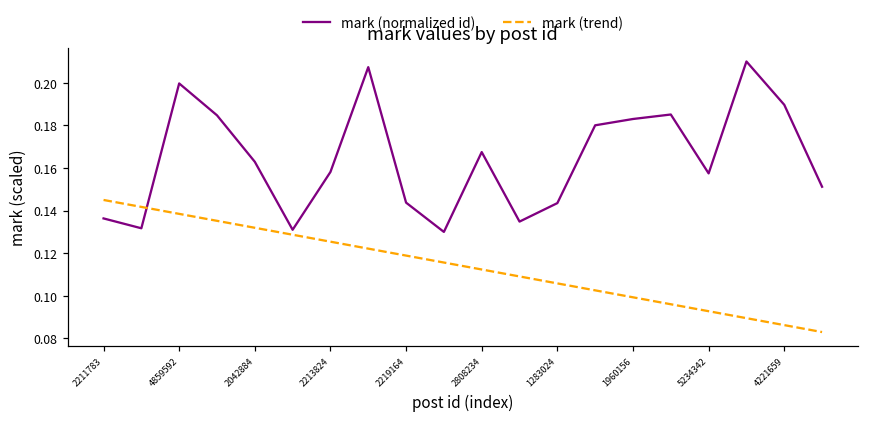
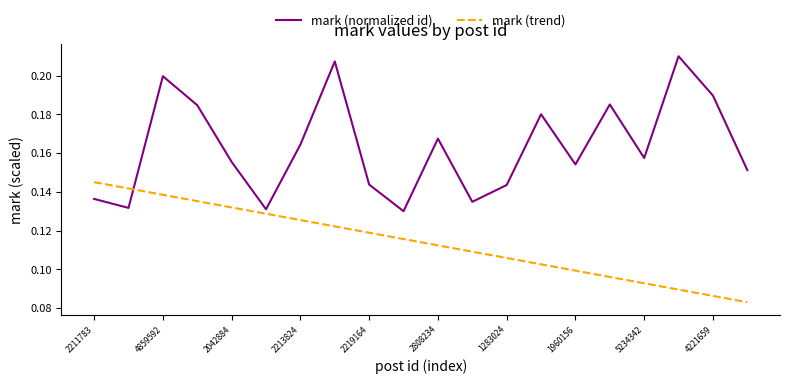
  {
    "mark (normalized id)": {
      "2211783": 0.136,
      "4859592": 0.200,
-     "2042884": 0.163,
-     "2213824": 0.158,
+     "2042884": 0.155,
+     "2213824": 0.164,
      "2219164": 0.144,
      "2808234": 0.167,
      "1283024": 0.144,
-     "1960156": 0.183,
+     "1960156": 0.154,
      "5234342": 0.157,
      "4221659": 0.190
    },
    "mark (trend)": {
      "2211783": 0.145,
      "4859592": 0.138,
      "2042884": 0.132,
      "2213824": 0.125,
      "2219164": 0.119,
      "2808234": 0.112,
      "1283024": 0.106,
      "1960156": 0.099,
      "5234342": 0.093,
      "4221659": 0.086
    }
  }
